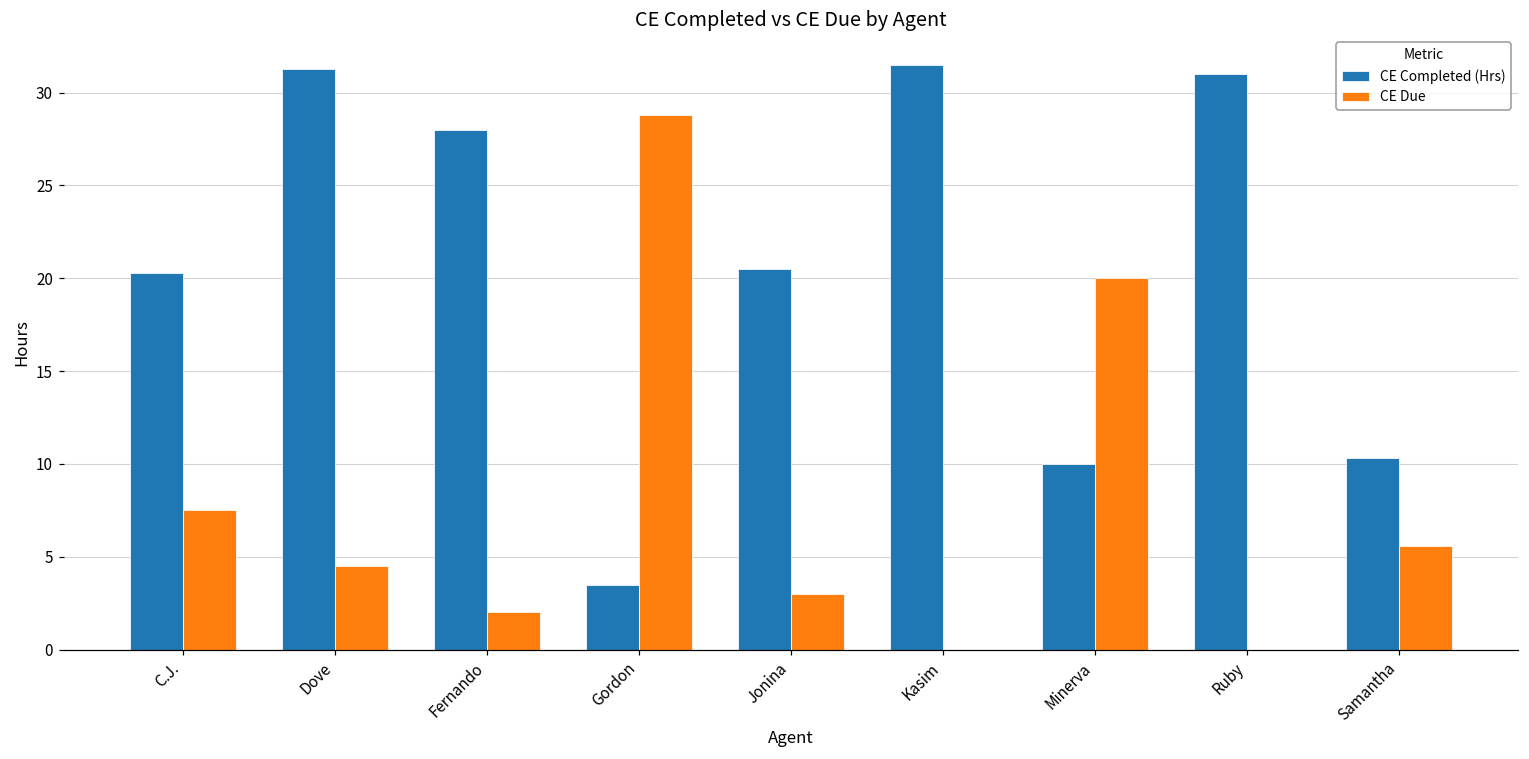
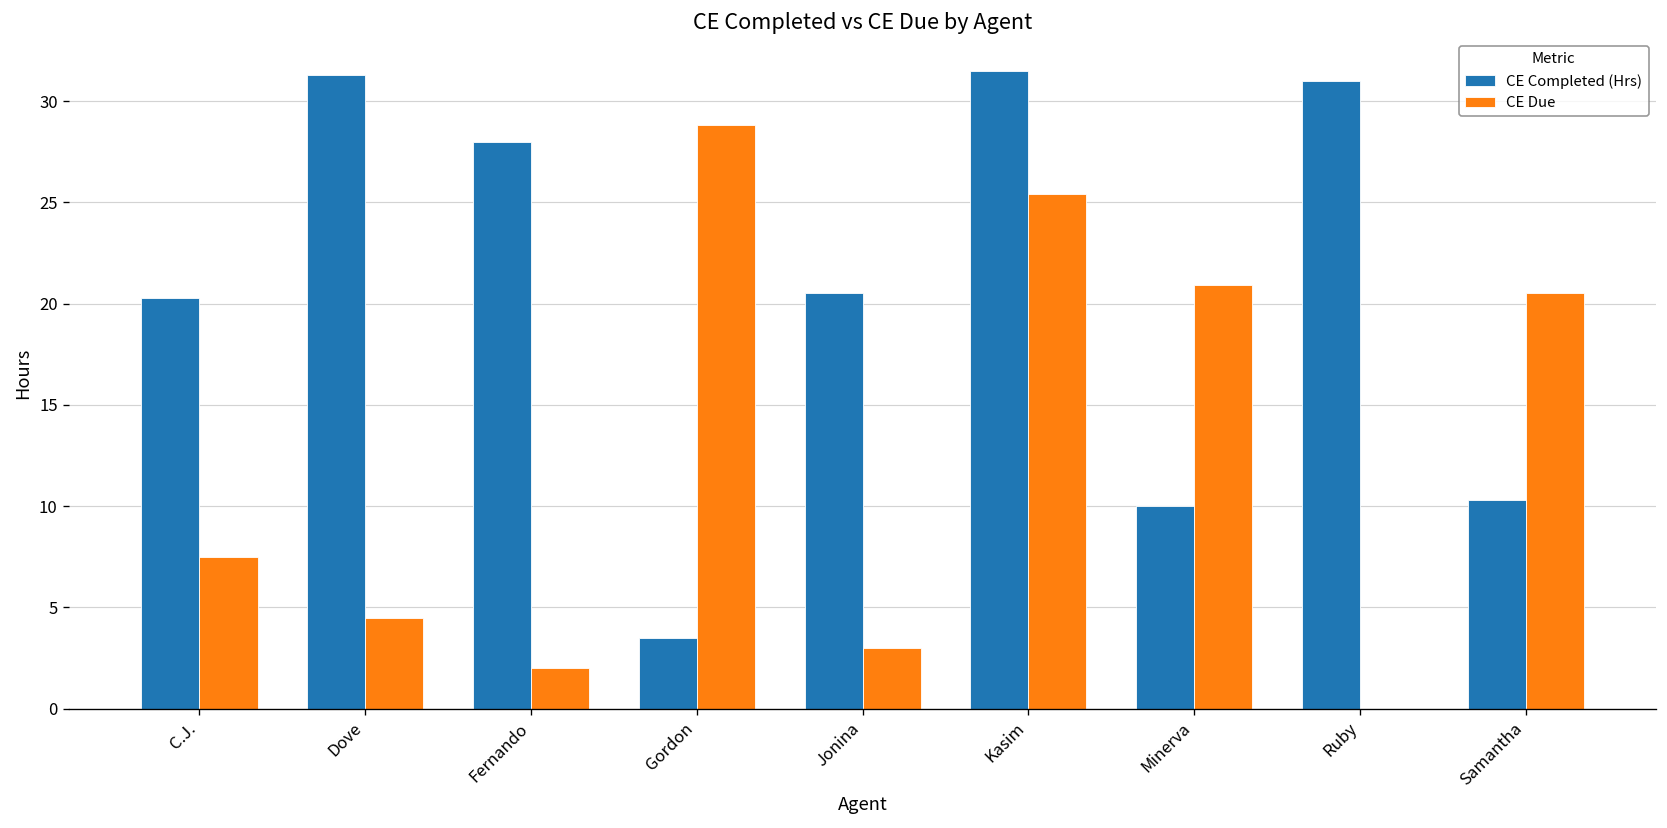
  {
    "CE Completed (Hrs)": {
      "C.J.": 20.3,
      "Dove": 31.3,
      "Fernando": 28.0,
      "Gordon": 3.5,
      "Jonina": 20.5,
      "Kasim": 31.5,
      "Minerva": 10.0,
      "Ruby": 31.0,
      "Samantha": 10.3
    },
    "CE Due": {
      "C.J.": 7.5,
      "Dove": 4.5,
      "Fernando": 2.0,
      "Gordon": 28.8,
      "Jonina": 3.0,
-     "Kasim": 0.0,
-     "Minerva": 20.0,
+     "Kasim": 25.4,
+     "Minerva": 20.9,
      "Ruby": 0.0,
-     "Samantha": 5.6
+     "Samantha": 20.5
    }
  }
